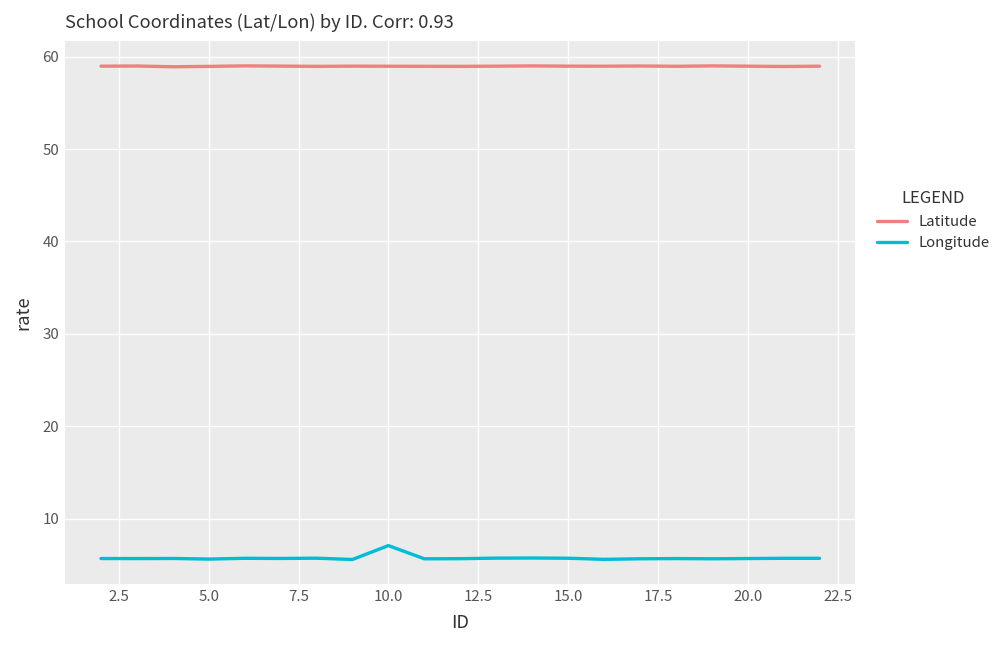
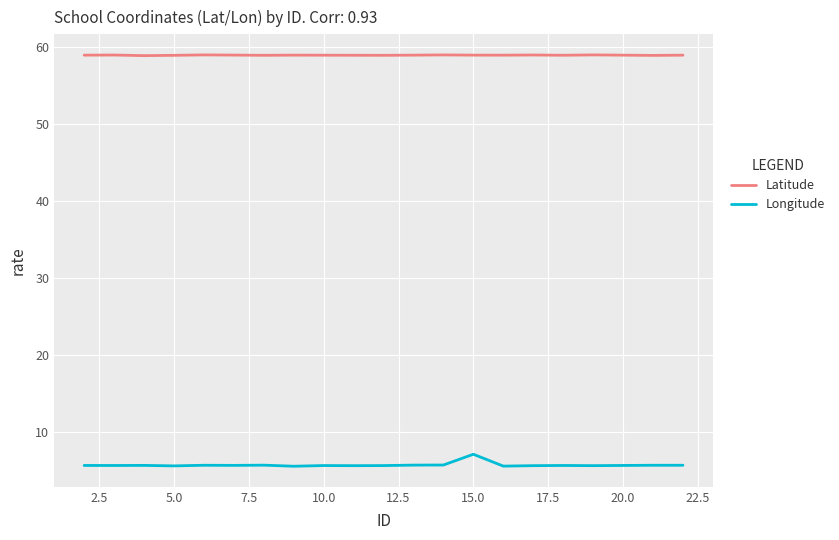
  {
    "Latitude": {
      "5.0": 59,
      "10.0": 59,
      "15.0": 59
    },
    "Longitude": {
      "5.0": 6,
-     "10.0": 7,
-     "15.0": 6
+     "10.0": 6,
+     "15.0": 7
    }
  }
